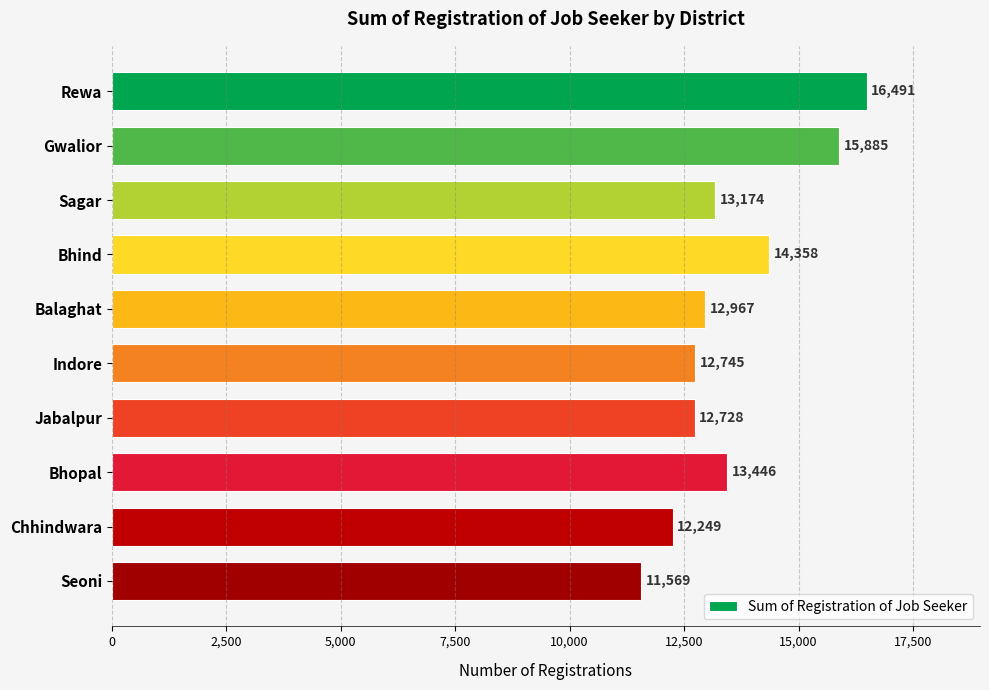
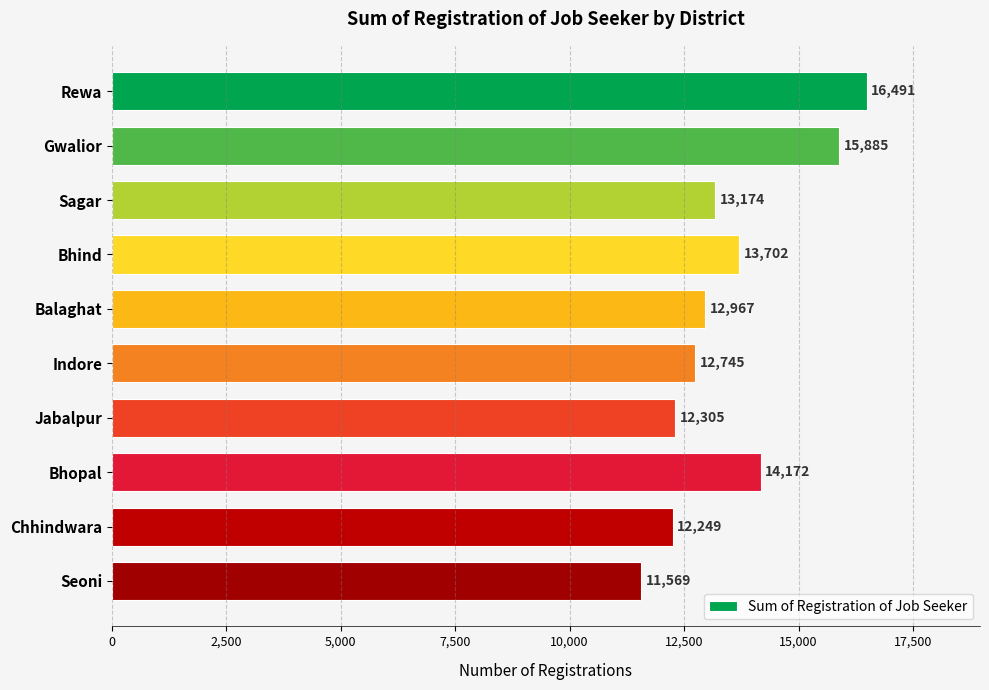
  {
    "Rewa": "16,491",
    "Gwalior": "15,885",
    "Sagar": "13,174",
-   "Bhind": "14,358",
+   "Bhind": "13,702",
    "Balaghat": "12,967",
    "Indore": "12,745",
-   "Jabalpur": "12,728",
-   "Bhopal": "13,446",
+   "Jabalpur": "12,305",
+   "Bhopal": "14,172",
    "Chhindwara": "12,249",
    "Seoni": "11,569"
  }
